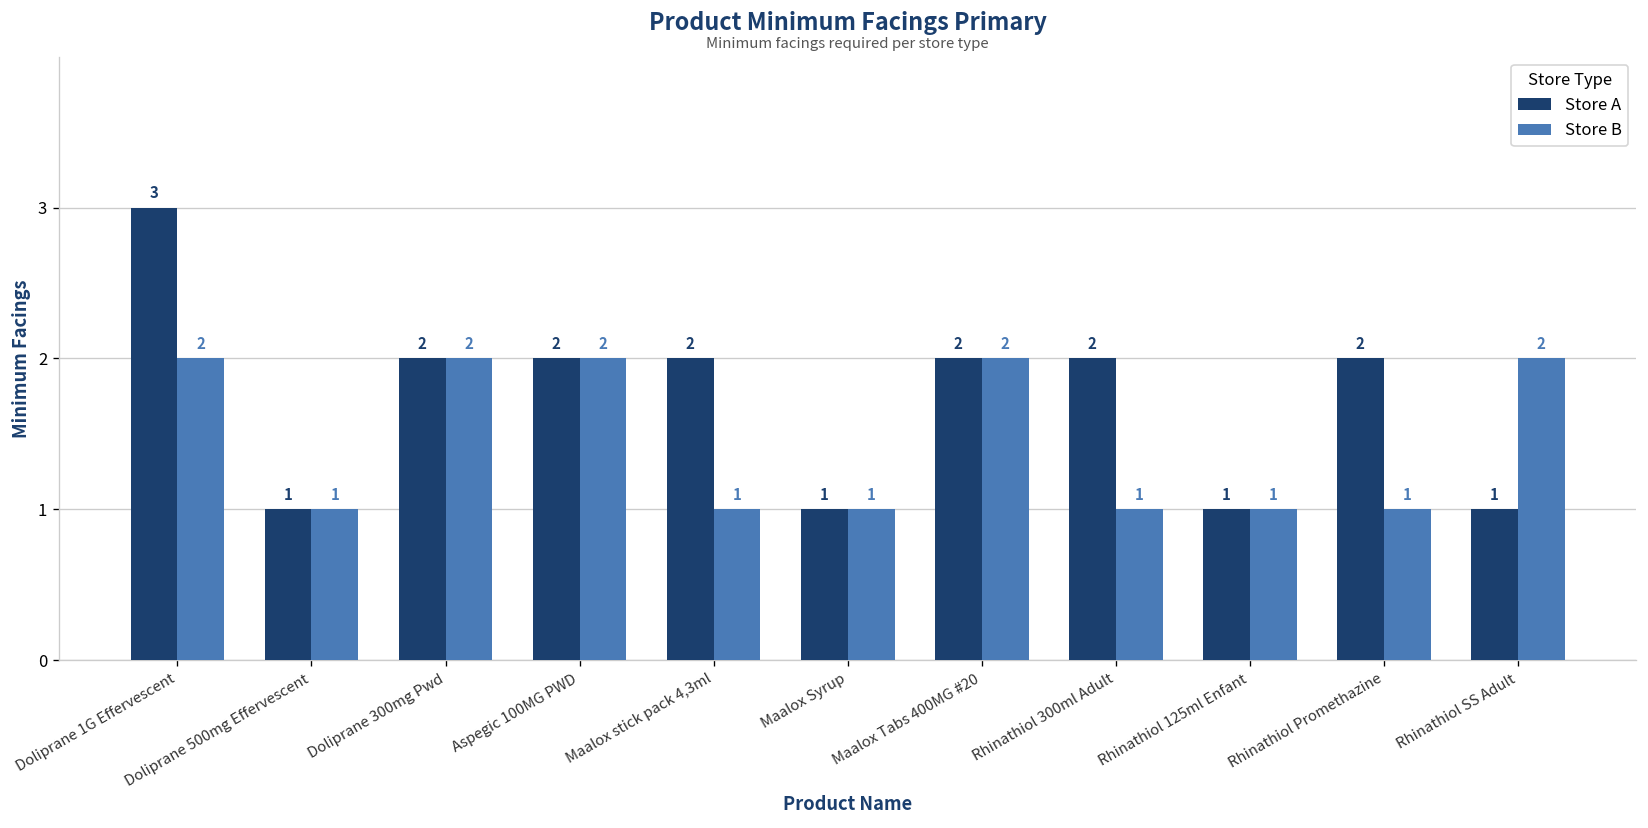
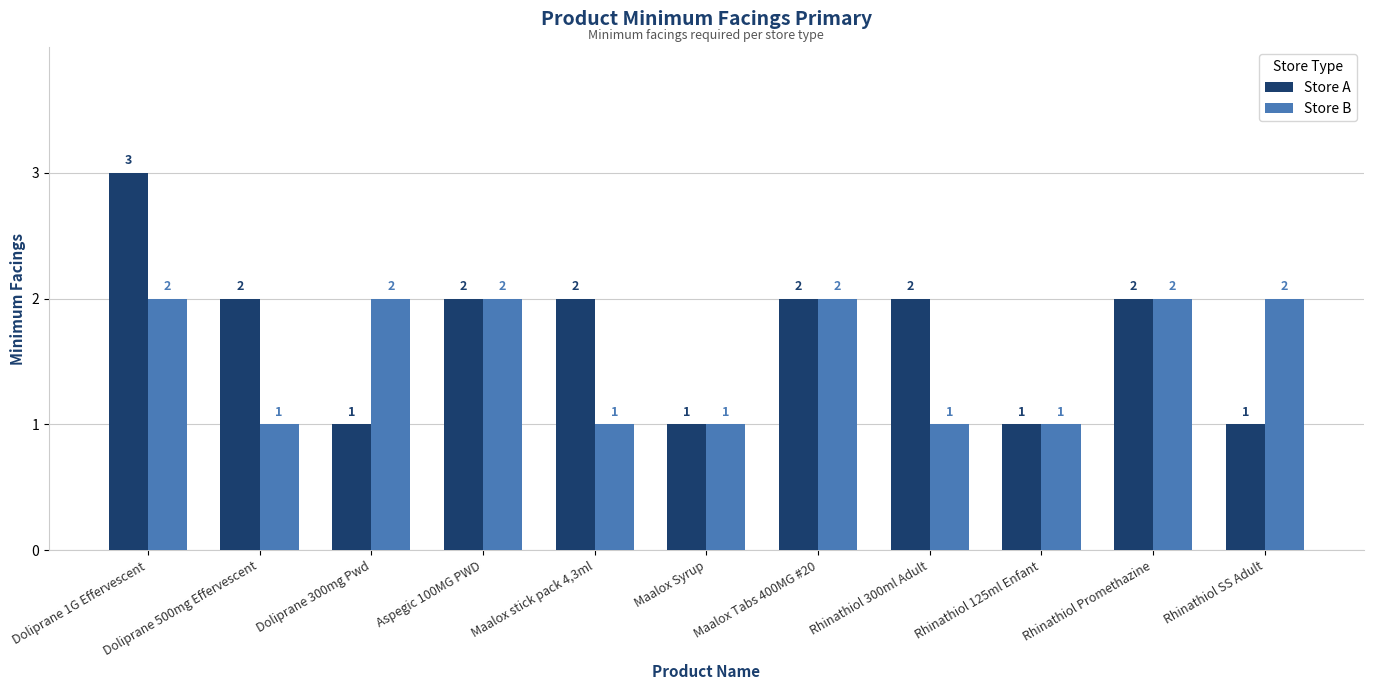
  {
    "Store A": {
      "Doliprane 1G Effervescent": 3,
-     "Doliprane 500mg Effervescent": 1,
-     "Doliprane 300mg Pwd": 2,
+     "Doliprane 500mg Effervescent": 2,
+     "Doliprane 300mg Pwd": 1,
      "Aspegic 100MG PWD": 2,
      "Maalox stick pack 4,3ml": 2,
      "Maalox Syrup": 1,
      "Maalox Tabs 400MG #20": 2,
      "Rhinathiol 300ml Adult": 2,
      "Rhinathiol 125ml Enfant": 1,
      "Rhinathiol Promethazine": 2,
      "Rhinathiol SS Adult": 1
    },
    "Store B": {
      "Doliprane 1G Effervescent": 2,
      "Doliprane 500mg Effervescent": 1,
      "Doliprane 300mg Pwd": 2,
      "Aspegic 100MG PWD": 2,
      "Maalox stick pack 4,3ml": 1,
      "Maalox Syrup": 1,
      "Maalox Tabs 400MG #20": 2,
      "Rhinathiol 300ml Adult": 1,
      "Rhinathiol 125ml Enfant": 1,
-     "Rhinathiol Promethazine": 1,
+     "Rhinathiol Promethazine": 2,
      "Rhinathiol SS Adult": 2
    }
  }
